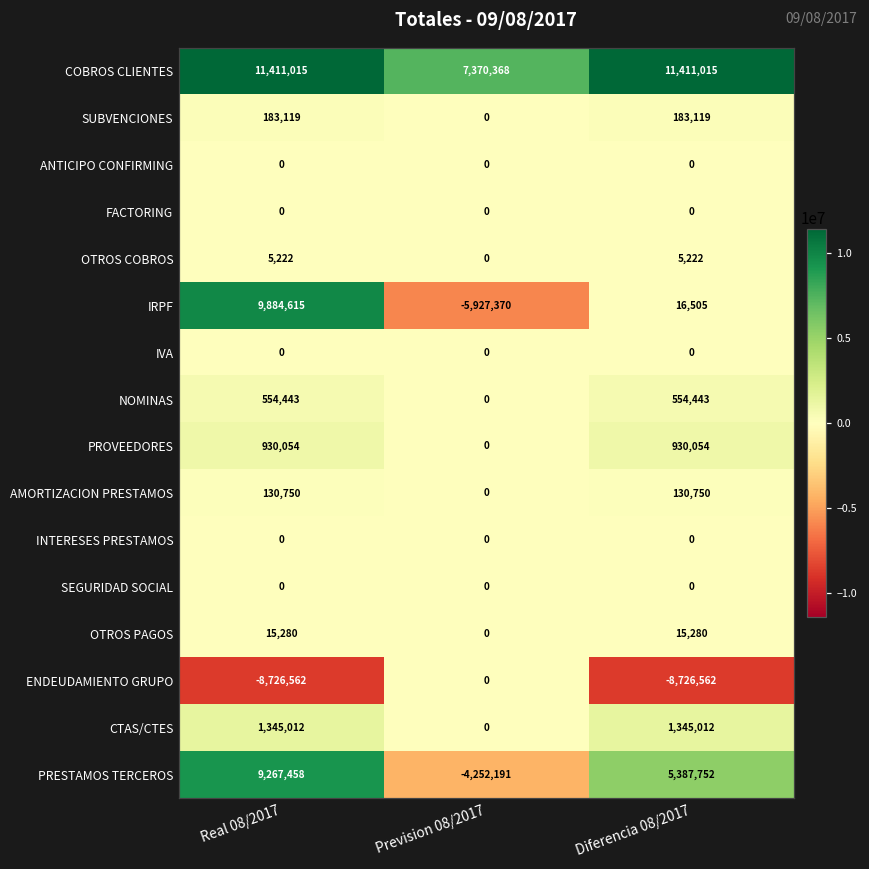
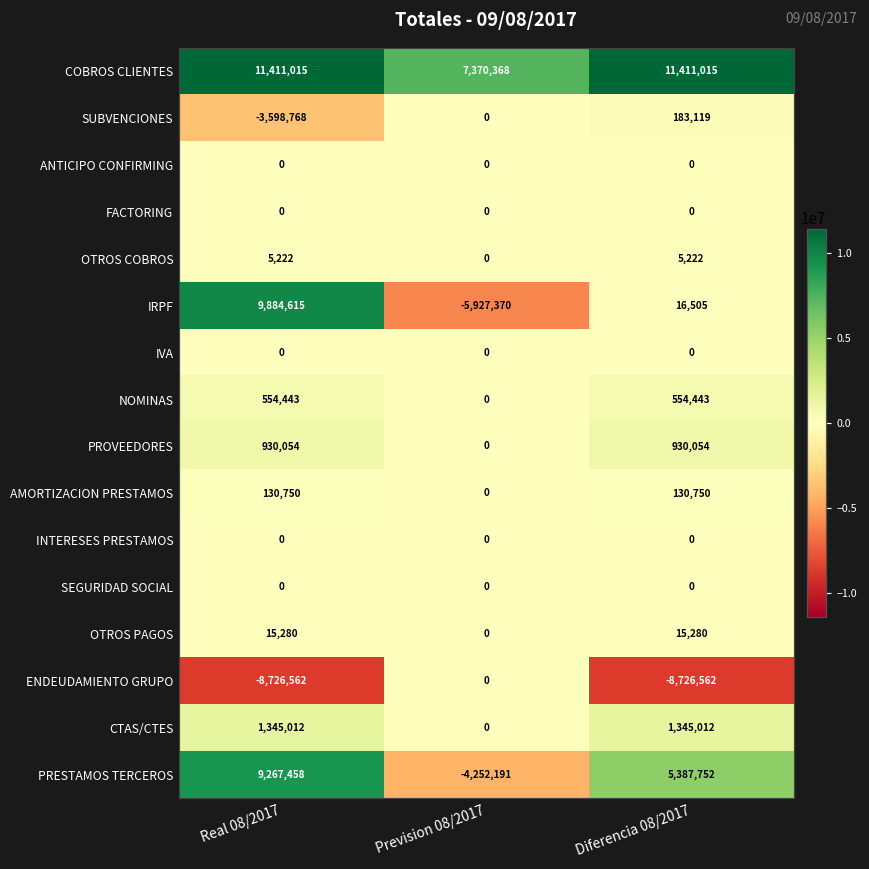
  {
    "COBROS CLIENTES": {
      "Real 08/2017": "11,411,015",
      "Prevision 08/2017": "7,370,368",
      "Diferencia 08/2017": "11,411,015"
    },
    "SUBVENCIONES": {
-     "Real 08/2017": "183,119",
+     "Real 08/2017": "-3,598,768",
      "Prevision 08/2017": "0",
      "Diferencia 08/2017": "183,119"
    },
    "ANTICIPO CONFIRMING": {
      "Real 08/2017": "0",
      "Prevision 08/2017": "0",
      "Diferencia 08/2017": "0"
    },
    "FACTORING": {
      "Real 08/2017": "0",
      "Prevision 08/2017": "0",
      "Diferencia 08/2017": "0"
    },
    "OTROS COBROS": {
      "Real 08/2017": "5,222",
      "Prevision 08/2017": "0",
      "Diferencia 08/2017": "5,222"
    },
    "IRPF": {
      "Real 08/2017": "9,884,615",
      "Prevision 08/2017": "-5,927,370",
      "Diferencia 08/2017": "16,505"
    },
    "IVA": {
      "Real 08/2017": "0",
      "Prevision 08/2017": "0",
      "Diferencia 08/2017": "0"
    },
    "NOMINAS": {
      "Real 08/2017": "554,443",
      "Prevision 08/2017": "0",
      "Diferencia 08/2017": "554,443"
    },
    "PROVEEDORES": {
      "Real 08/2017": "930,054",
      "Prevision 08/2017": "0",
      "Diferencia 08/2017": "930,054"
    },
    "AMORTIZACION PRESTAMOS": {
      "Real 08/2017": "130,750",
      "Prevision 08/2017": "0",
      "Diferencia 08/2017": "130,750"
    },
    "INTERESES PRESTAMOS": {
      "Real 08/2017": "0",
      "Prevision 08/2017": "0",
      "Diferencia 08/2017": "0"
    },
    "SEGURIDAD SOCIAL": {
      "Real 08/2017": "0",
      "Prevision 08/2017": "0",
      "Diferencia 08/2017": "0"
    },
    "OTROS PAGOS": {
      "Real 08/2017": "15,280",
      "Prevision 08/2017": "0",
      "Diferencia 08/2017": "15,280"
    },
    "ENDEUDAMIENTO GRUPO": {
      "Real 08/2017": "-8,726,562",
      "Prevision 08/2017": "0",
      "Diferencia 08/2017": "-8,726,562"
    },
    "CTAS/CTES": {
      "Real 08/2017": "1,345,012",
      "Prevision 08/2017": "0",
      "Diferencia 08/2017": "1,345,012"
    },
    "PRESTAMOS TERCEROS": {
      "Real 08/2017": "9,267,458",
      "Prevision 08/2017": "-4,252,191",
      "Diferencia 08/2017": "5,387,752"
    }
  }
